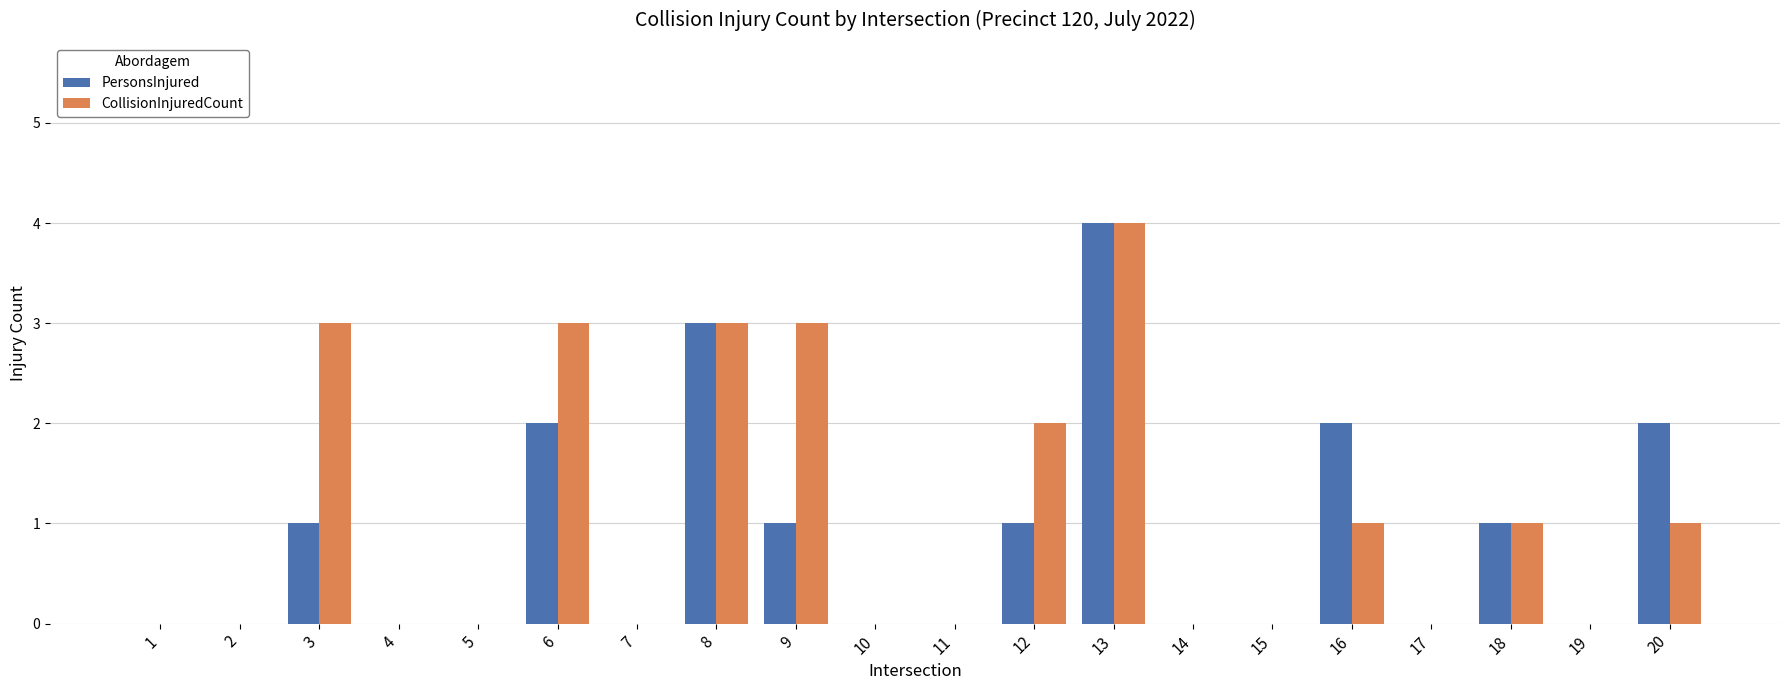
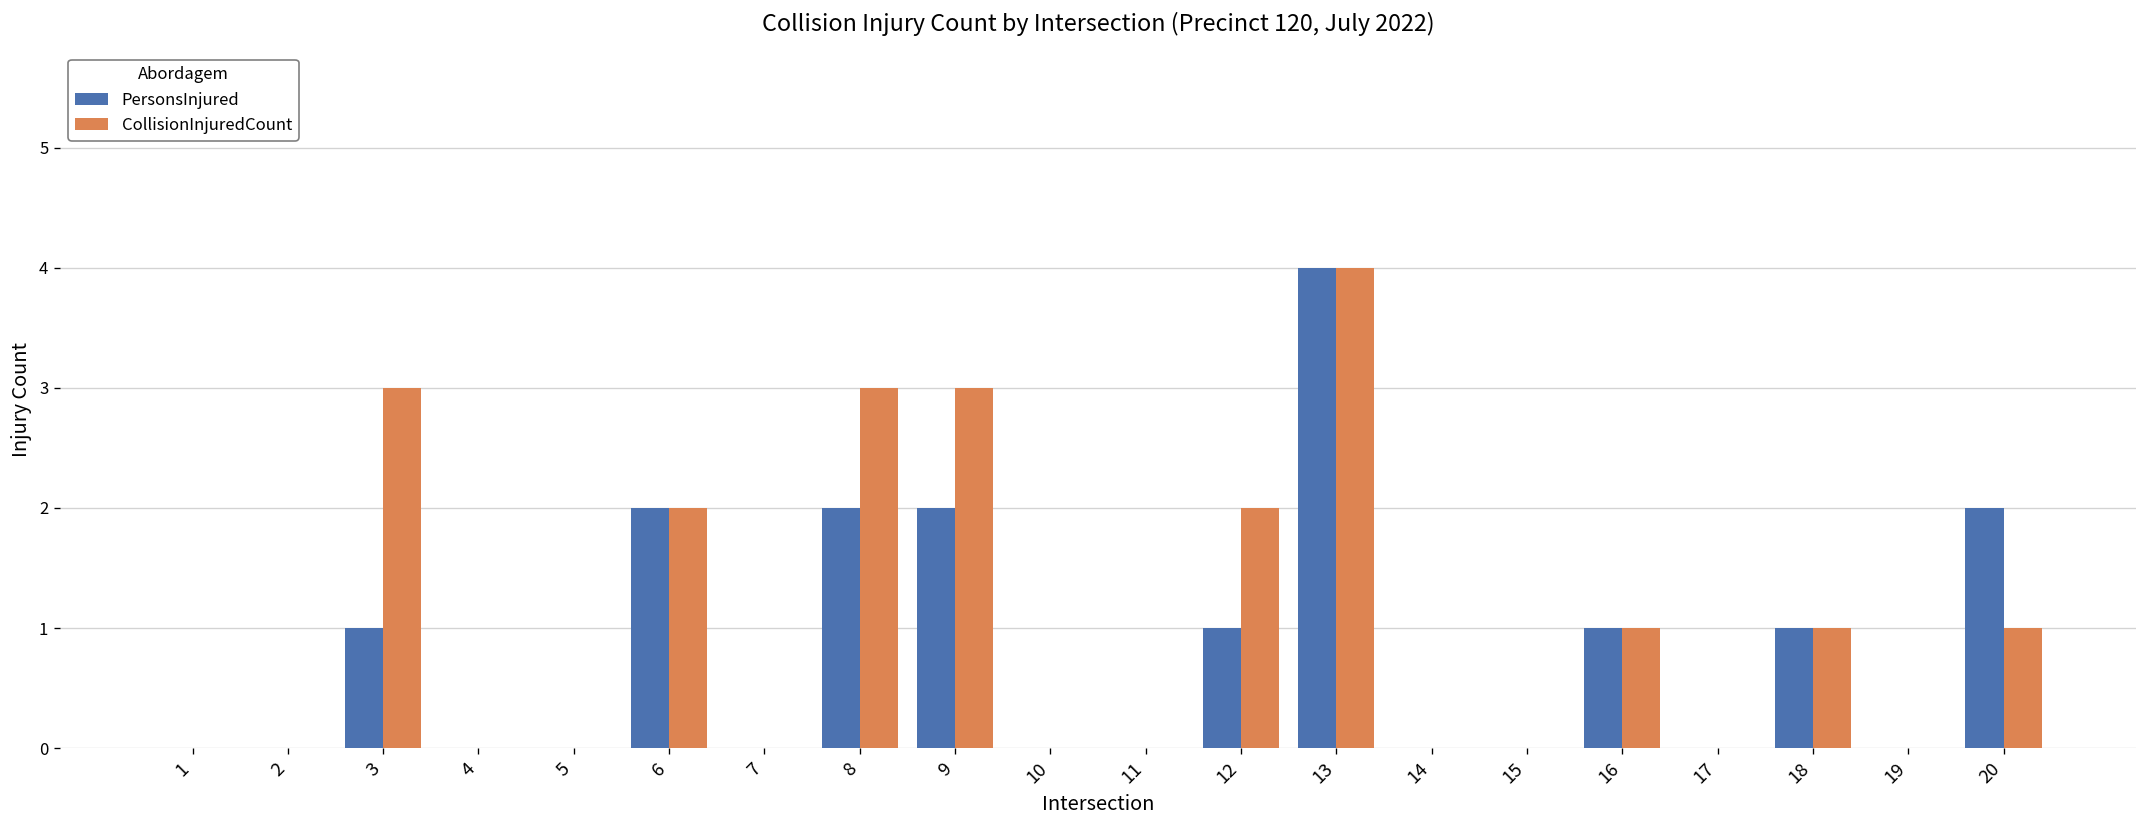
  {
    "PersonsInjured": {
      "1": 0,
      "2": 0,
      "3": 1,
      "4": 0,
      "5": 0,
      "6": 2,
      "7": 0,
-     "8": 3,
-     "9": 1,
+     "8": 2,
+     "9": 2,
      "10": 0,
      "11": 0,
      "12": 1,
      "13": 4,
      "14": 0,
      "15": 0,
-     "16": 2,
+     "16": 1,
      "17": 0,
      "18": 1,
      "19": 0,
      "20": 2
    },
    "CollisionInjuredCount": {
      "1": 0,
      "2": 0,
      "3": 3,
      "4": 0,
      "5": 0,
-     "6": 3,
+     "6": 2,
      "7": 0,
      "8": 3,
      "9": 3,
      "10": 0,
      "11": 0,
      "12": 2,
      "13": 4,
      "14": 0,
      "15": 0,
      "16": 1,
      "17": 0,
      "18": 1,
      "19": 0,
      "20": 1
    }
  }
